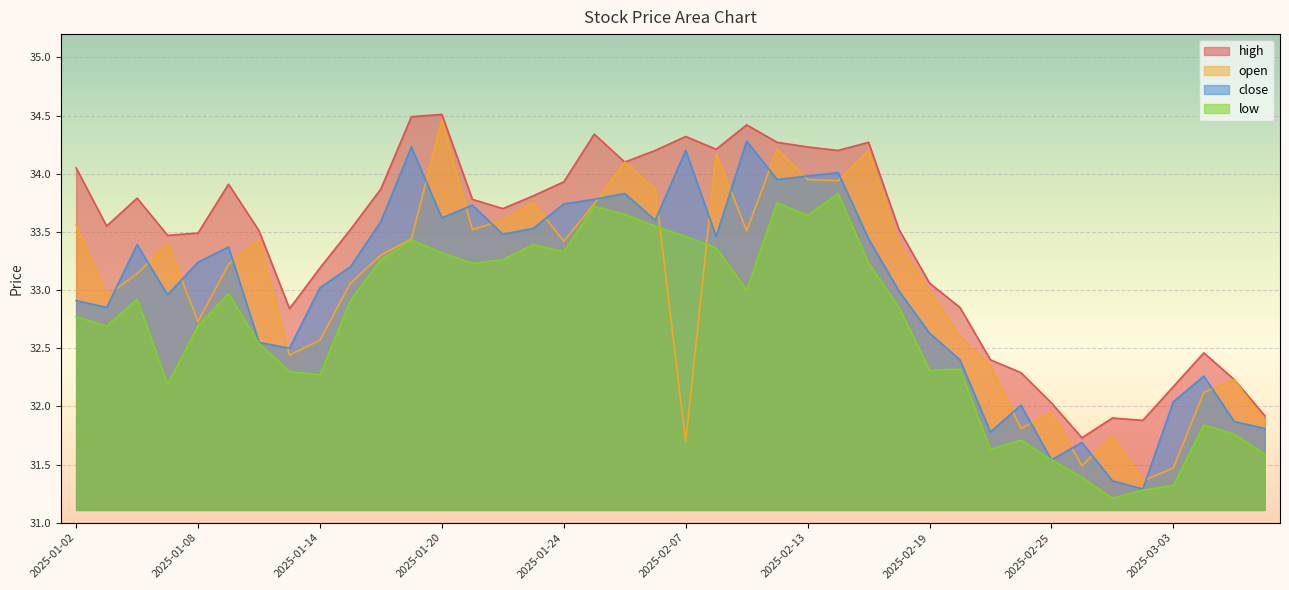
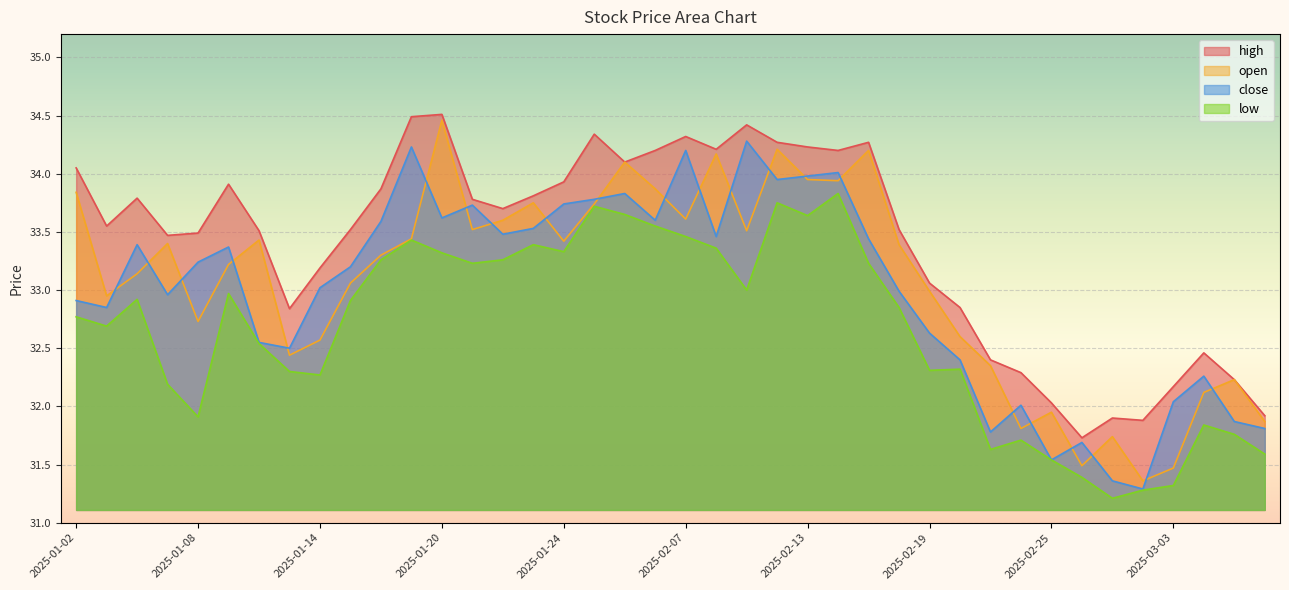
  {
    "high": {
      "2025-01-02": 34.05,
      "2025-01-08": 33.49,
      "2025-01-14": 33.19,
      "2025-01-20": 34.51,
      "2025-01-24": 33.93,
      "2025-02-07": 34.32,
      "2025-02-13": 34.23,
      "2025-02-19": 33.06,
      "2025-02-25": 32.03,
      "2025-03-03": 32.17
    },
    "open": {
-     "2025-01-02": 33.56,
+     "2025-01-02": 33.84,
      "2025-01-08": 32.73,
      "2025-01-14": 32.57,
      "2025-01-20": 34.46,
      "2025-01-24": 33.42,
-     "2025-02-07": 31.70,
+     "2025-02-07": 33.61,
      "2025-02-13": 33.95,
      "2025-02-19": 32.99,
      "2025-02-25": 31.95,
      "2025-03-03": 31.47
    },
    "close": {
      "2025-01-02": 32.91,
      "2025-01-08": 33.24,
      "2025-01-14": 33.02,
      "2025-01-20": 33.62,
      "2025-01-24": 33.74,
      "2025-02-07": 34.20,
      "2025-02-13": 33.98,
      "2025-02-19": 32.63,
      "2025-03-03": 32.04
    },
    "low": {
      "2025-01-02": 32.77,
-     "2025-01-08": 32.69,
+     "2025-01-08": 31.91,
      "2025-01-14": 32.27,
      "2025-01-20": 33.32,
      "2025-01-24": 33.33,
      "2025-02-07": 33.46,
      "2025-02-13": 33.64,
      "2025-02-19": 32.31,
      "2025-03-03": 31.32
    }
  }
